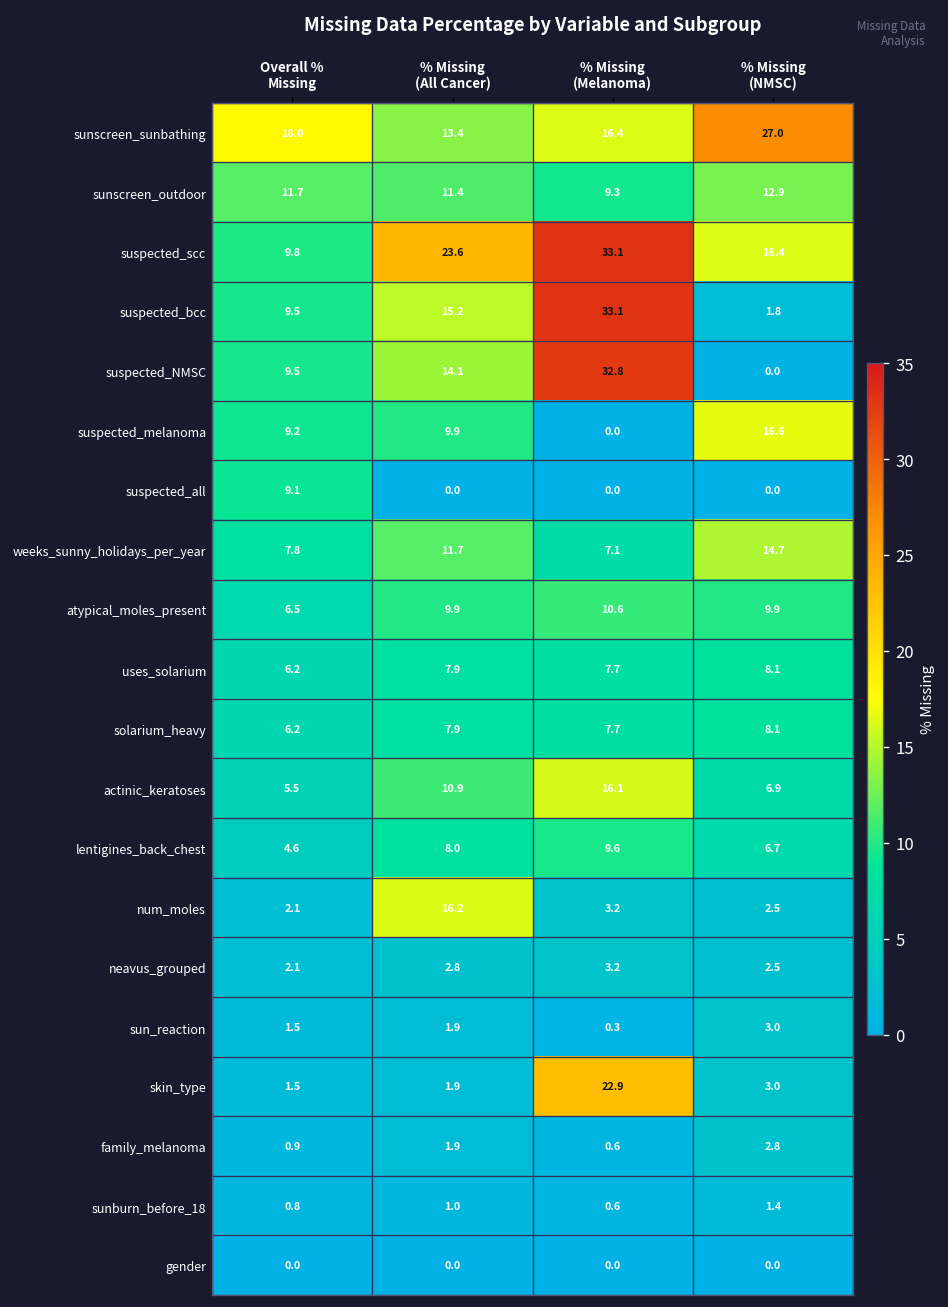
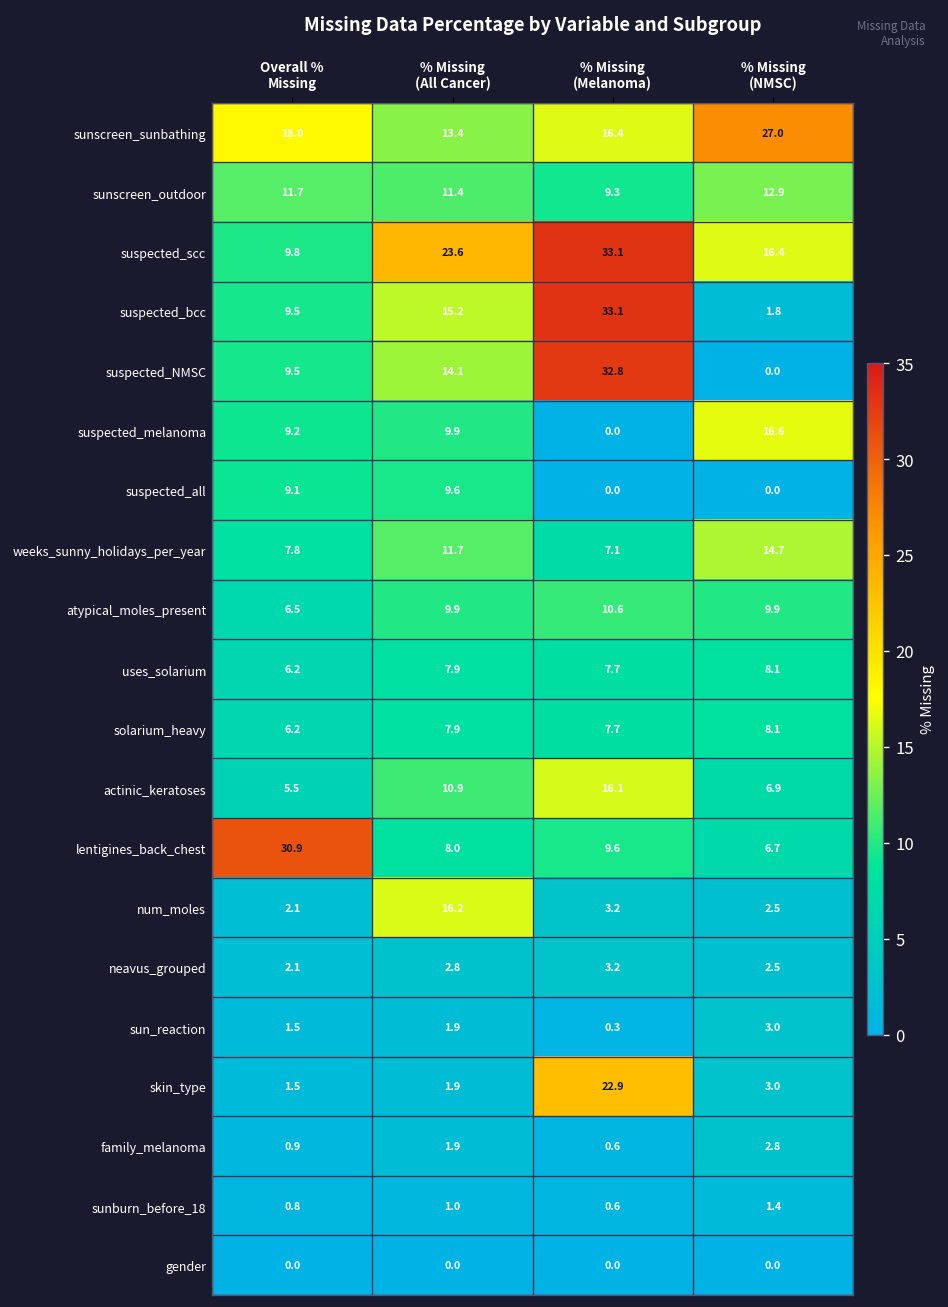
  {
    "sunscreen_sunbathing": {
      "Overall % Missing": 18.0,
      "% Missing (All Cancer)": 13.4,
      "% Missing (Melanoma)": 16.4,
      "% Missing (NMSC)": 27.0
    },
    "sunscreen_outdoor": {
      "Overall % Missing": 11.7,
      "% Missing (All Cancer)": 11.4,
      "% Missing (Melanoma)": 9.3,
      "% Missing (NMSC)": 12.9
    },
    "suspected_scc": {
      "Overall % Missing": 9.8,
      "% Missing (All Cancer)": 23.6,
      "% Missing (Melanoma)": 33.1,
      "% Missing (NMSC)": 16.4
    },
    "suspected_bcc": {
      "Overall % Missing": 9.5,
      "% Missing (All Cancer)": 15.2,
      "% Missing (Melanoma)": 33.1,
      "% Missing (NMSC)": 1.8
    },
    "suspected_NMSC": {
      "Overall % Missing": 9.5,
      "% Missing (All Cancer)": 14.1,
      "% Missing (Melanoma)": 32.8,
      "% Missing (NMSC)": 0.0
    },
    "suspected_melanoma": {
      "Overall % Missing": 9.2,
      "% Missing (All Cancer)": 9.9,
      "% Missing (Melanoma)": 0.0,
      "% Missing (NMSC)": 16.6
    },
    "suspected_all": {
      "Overall % Missing": 9.1,
-     "% Missing (All Cancer)": 0.0,
+     "% Missing (All Cancer)": 9.6,
      "% Missing (Melanoma)": 0.0,
      "% Missing (NMSC)": 0.0
    },
    "weeks_sunny_holidays_per_year": {
      "Overall % Missing": 7.8,
      "% Missing (All Cancer)": 11.7,
      "% Missing (Melanoma)": 7.1,
      "% Missing (NMSC)": 14.7
    },
    "atypical_moles_present": {
      "Overall % Missing": 6.5,
      "% Missing (All Cancer)": 9.9,
      "% Missing (Melanoma)": 10.6,
      "% Missing (NMSC)": 9.9
    },
    "uses_solarium": {
      "Overall % Missing": 6.2,
      "% Missing (All Cancer)": 7.9,
      "% Missing (Melanoma)": 7.7,
      "% Missing (NMSC)": 8.1
    },
    "solarium_heavy": {
      "Overall % Missing": 6.2,
      "% Missing (All Cancer)": 7.9,
      "% Missing (Melanoma)": 7.7,
      "% Missing (NMSC)": 8.1
    },
    "actinic_keratoses": {
      "Overall % Missing": 5.5,
      "% Missing (All Cancer)": 10.9,
      "% Missing (Melanoma)": 16.1,
      "% Missing (NMSC)": 6.9
    },
    "lentigines_back_chest": {
-     "Overall % Missing": 4.6,
+     "Overall % Missing": 30.9,
      "% Missing (All Cancer)": 8.0,
      "% Missing (Melanoma)": 9.6,
      "% Missing (NMSC)": 6.7
    },
    "num_moles": {
      "Overall % Missing": 2.1,
      "% Missing (All Cancer)": 16.2,
      "% Missing (Melanoma)": 3.2,
      "% Missing (NMSC)": 2.5
    },
    "neavus_grouped": {
      "Overall % Missing": 2.1,
      "% Missing (All Cancer)": 2.8,
      "% Missing (Melanoma)": 3.2,
      "% Missing (NMSC)": 2.5
    },
    "sun_reaction": {
      "Overall % Missing": 1.5,
      "% Missing (All Cancer)": 1.9,
      "% Missing (Melanoma)": 0.3,
      "% Missing (NMSC)": 3.0
    },
    "skin_type": {
      "Overall % Missing": 1.5,
      "% Missing (All Cancer)": 1.9,
      "% Missing (Melanoma)": 22.9,
      "% Missing (NMSC)": 3.0
    },
    "family_melanoma": {
      "Overall % Missing": 0.9,
      "% Missing (All Cancer)": 1.9,
      "% Missing (Melanoma)": 0.6,
      "% Missing (NMSC)": 2.8
    },
    "sunburn_before_18": {
      "Overall % Missing": 0.8,
      "% Missing (All Cancer)": 1.0,
      "% Missing (Melanoma)": 0.6,
      "% Missing (NMSC)": 1.4
    },
    "gender": {
      "Overall % Missing": 0.0,
      "% Missing (All Cancer)": 0.0,
      "% Missing (Melanoma)": 0.0,
      "% Missing (NMSC)": 0.0
    }
  }
